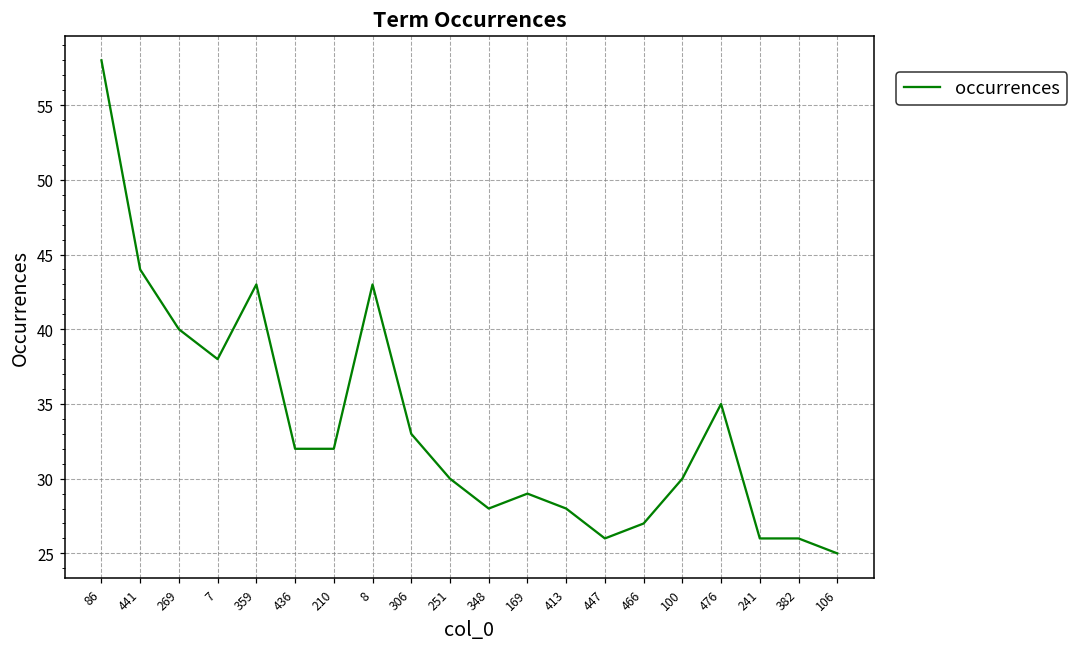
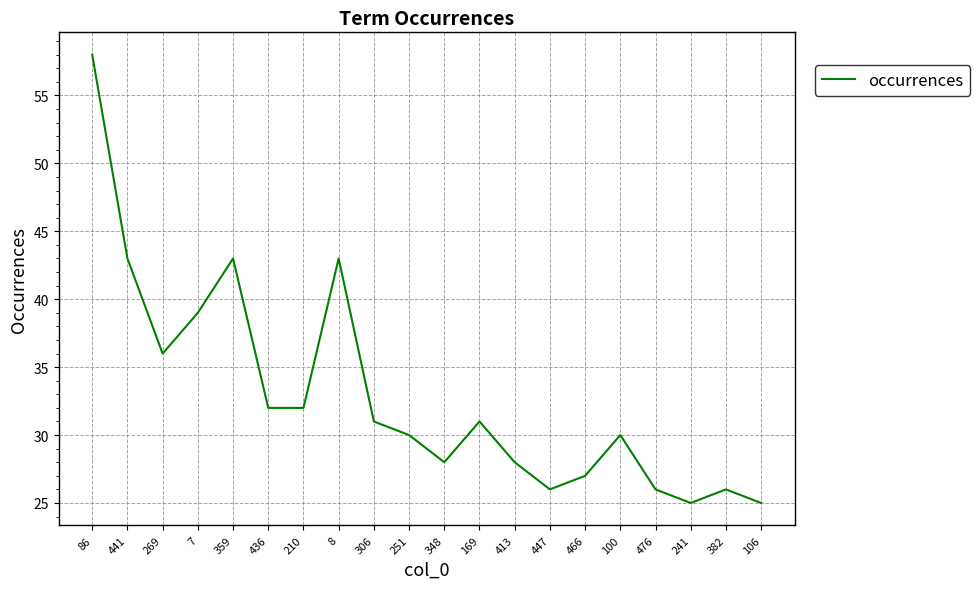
  {
    "86": 58,
-   "441": 44,
-   "269": 40,
-   "7": 38,
+   "441": 43,
+   "269": 36,
+   "7": 39,
    "359": 43,
    "436": 32,
    "210": 32,
    "8": 43,
-   "306": 33,
+   "306": 31,
    "251": 30,
    "348": 28,
-   "169": 29,
+   "169": 31,
    "413": 28,
    "447": 26,
    "466": 27,
    "100": 30,
-   "476": 35,
-   "241": 26,
+   "476": 26,
+   "241": 25,
    "382": 26,
    "106": 25
  }
